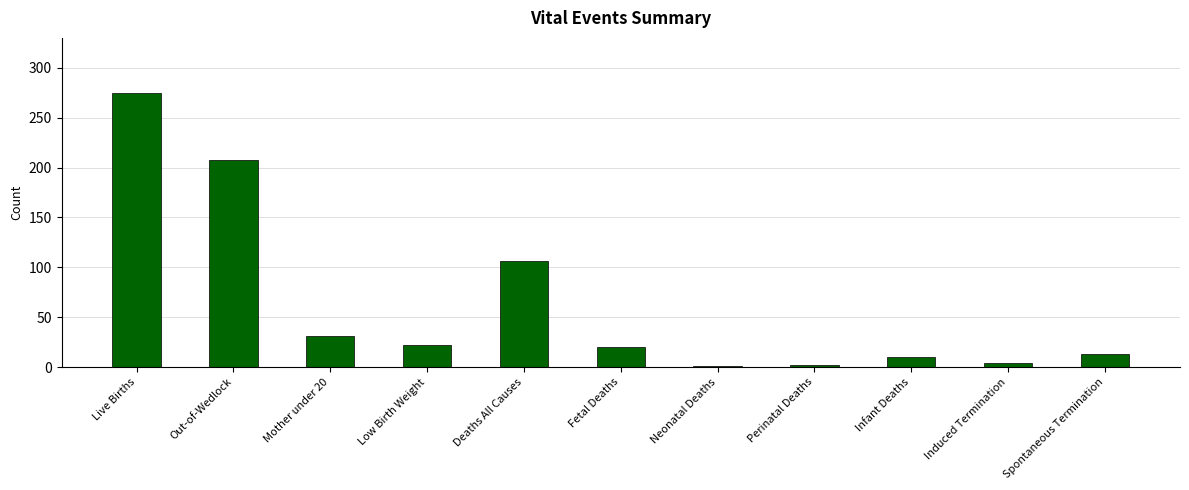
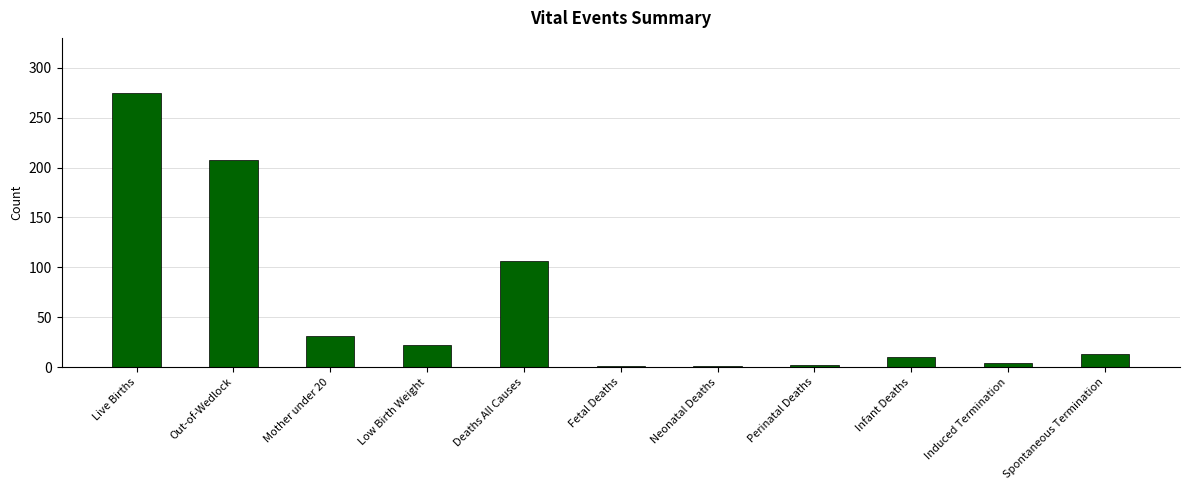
  {
    "Live Births": 280,
    "Out-of-Wedlock": 210,
    "Mother under 20": 30,
    "Low Birth Weight": 20,
    "Deaths All Causes": 110,
-   "Fetal Deaths": 20,
+   "Fetal Deaths": 0,
    "Infant Deaths": 10,
    "Induced Termination": 0,
    "Spontaneous Termination": 10
  }
